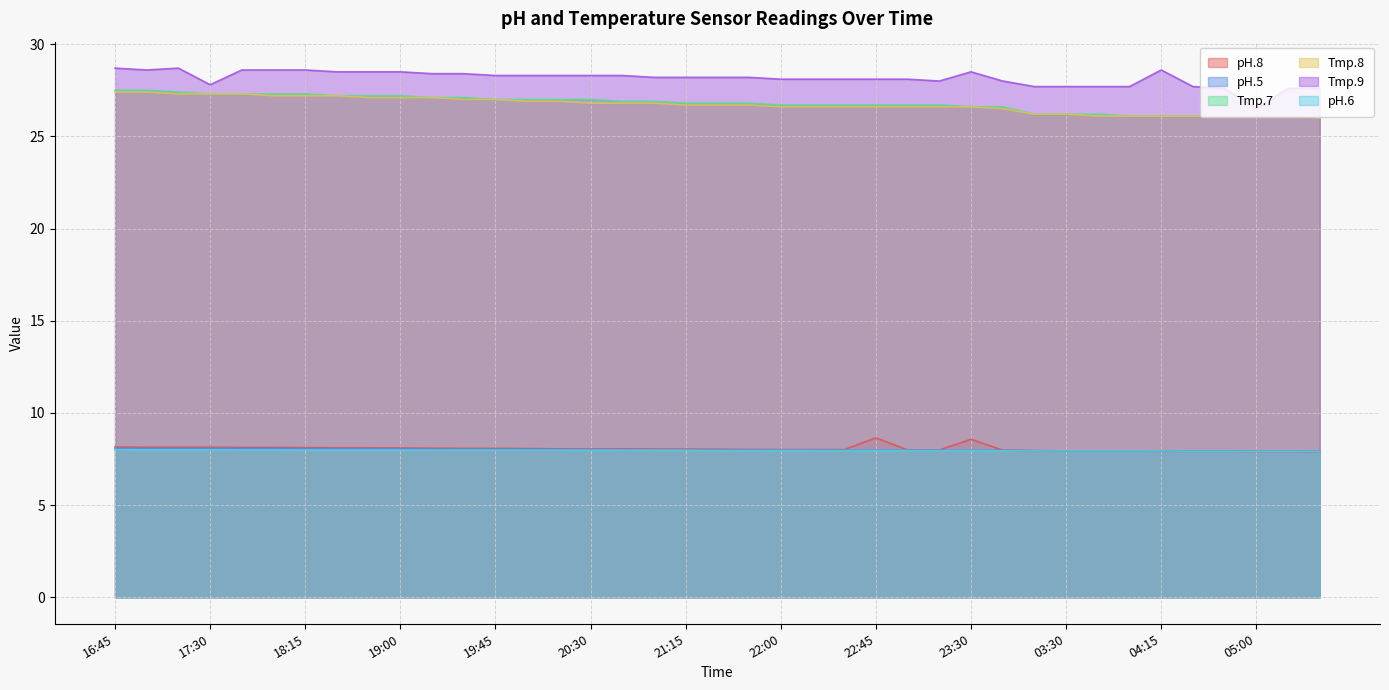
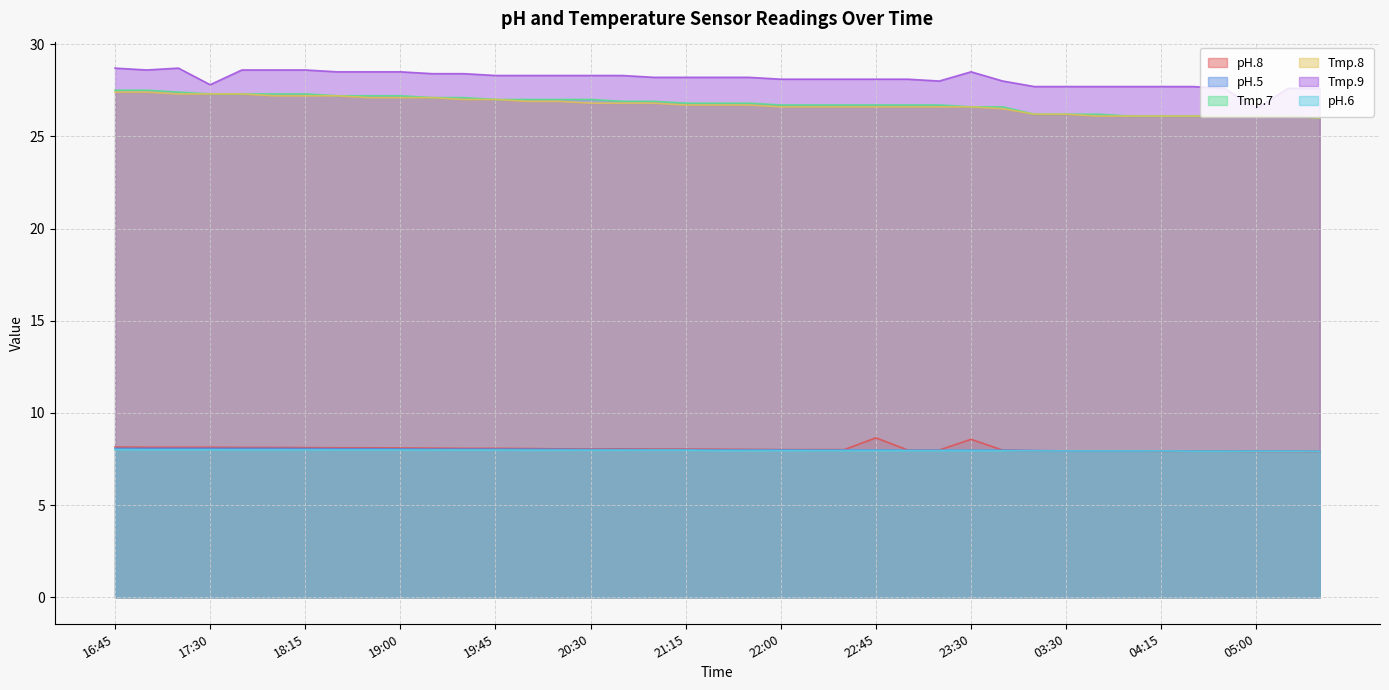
  {
    "pH.8": {
      "22:45": 8.7,
      "23:30": 8.6
    },
    "Tmp.8": {
      "20:30": 26.8
    },
    "Tmp.9": {
      "16:45": 28.7,
      "17:30": 27.8,
      "18:15": 28.6,
      "19:00": 28.5,
      "19:45": 28.3,
      "20:30": 28.3,
      "21:15": 28.2,
      "22:00": 28.1,
      "22:45": 28.1,
      "23:30": 28.5,
      "03:30": 27.7,
-     "04:15": 28.6
+     "04:15": 27.7
    }
  }
